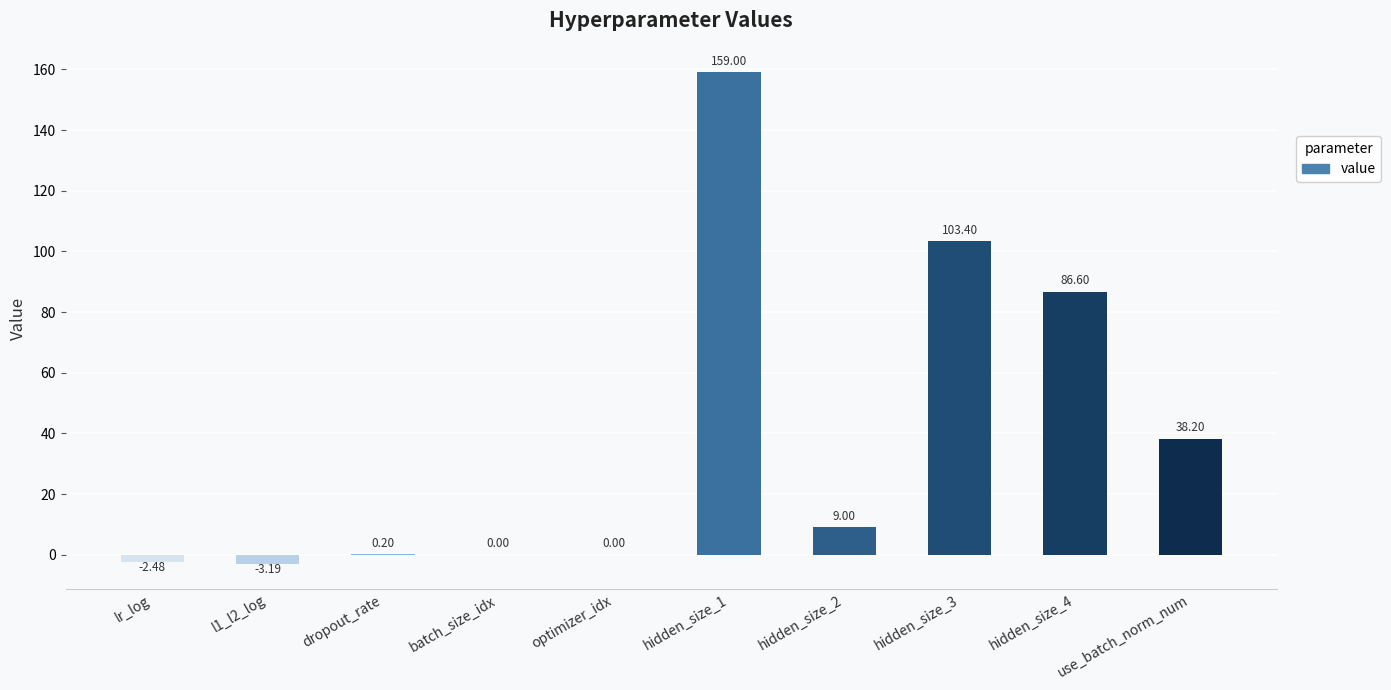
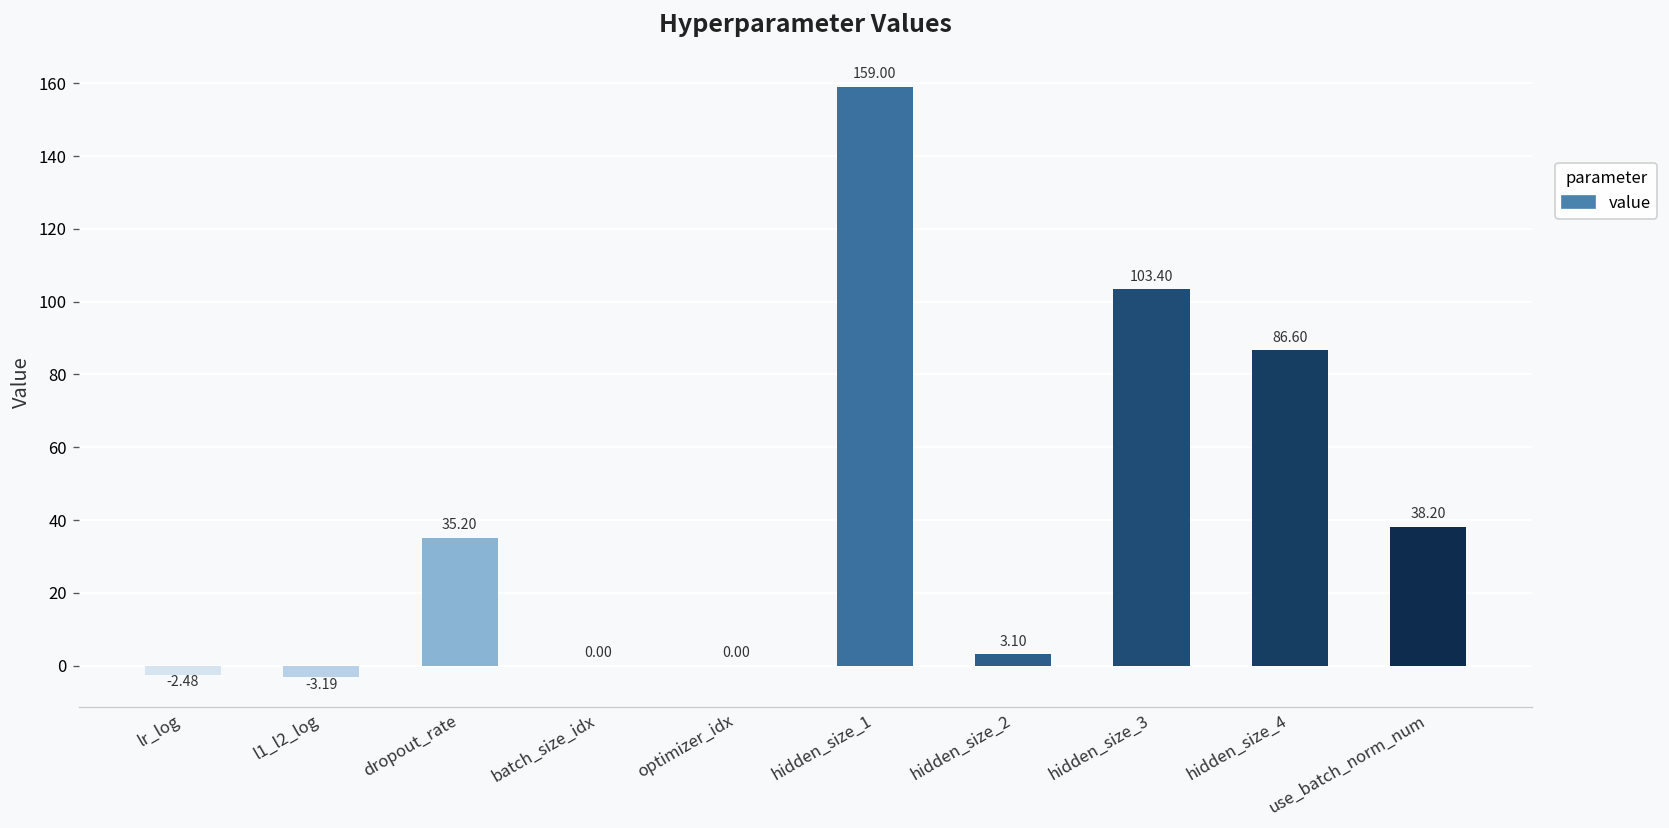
  {
    "lr_log": -2.48,
    "l1_l2_log": -3.19,
-   "dropout_rate": 0.20,
+   "dropout_rate": 35.20,
    "batch_size_idx": 0.00,
    "optimizer_idx": 0.00,
    "hidden_size_1": 159.00,
-   "hidden_size_2": 9.00,
+   "hidden_size_2": 3.10,
    "hidden_size_3": 103.40,
    "hidden_size_4": 86.60,
    "use_batch_norm_num": 38.20
  }
